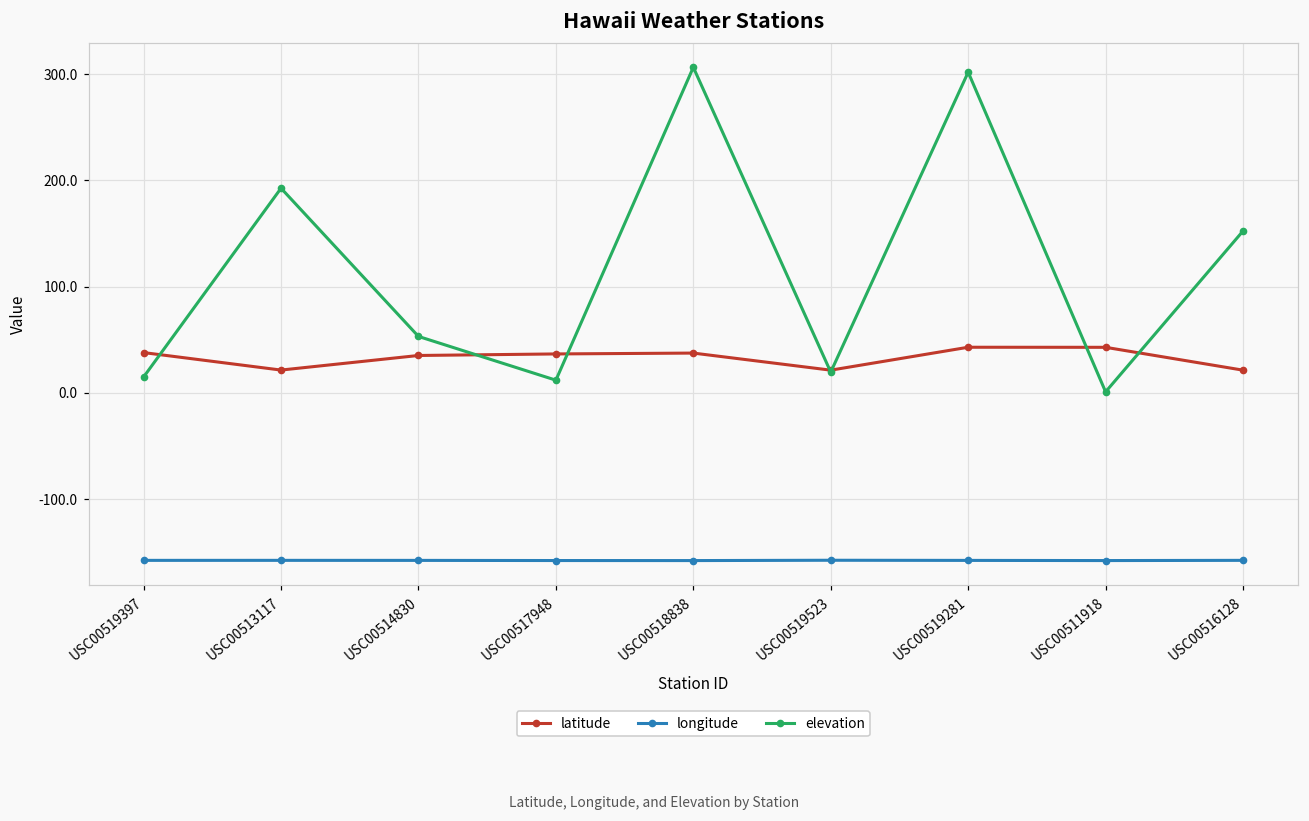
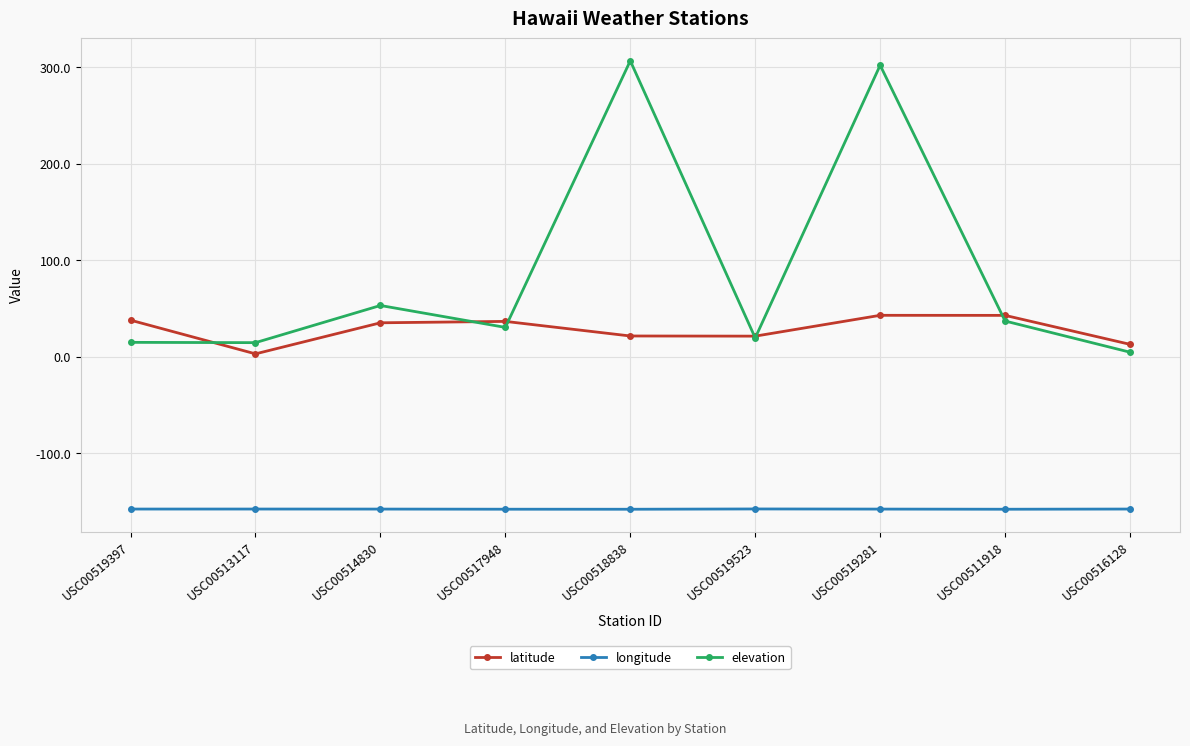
  {
    "latitude": {
      "USC00519397": 40,
-     "USC00513117": 20,
+     "USC00513117": 0,
      "USC00514830": 40,
      "USC00517948": 40,
-     "USC00518838": 40,
+     "USC00518838": 20,
      "USC00519281": 40,
      "USC00511918": 40,
-     "USC00516128": 20
+     "USC00516128": 10
    },
    "longitude": {
      "USC00519397": -160,
      "USC00513117": -160,
      "USC00514830": -160,
      "USC00517948": -160,
      "USC00518838": -160,
      "USC00519523": -160,
      "USC00519281": -160,
      "USC00511918": -160,
      "USC00516128": -160
    },
    "elevation": {
      "USC00519397": 10,
-     "USC00513117": 190,
+     "USC00513117": 10,
      "USC00514830": 50,
-     "USC00517948": 10,
+     "USC00517948": 30,
      "USC00518838": 310,
      "USC00519281": 300,
-     "USC00511918": 0,
-     "USC00516128": 150
+     "USC00511918": 40,
+     "USC00516128": 0
    }
  }
